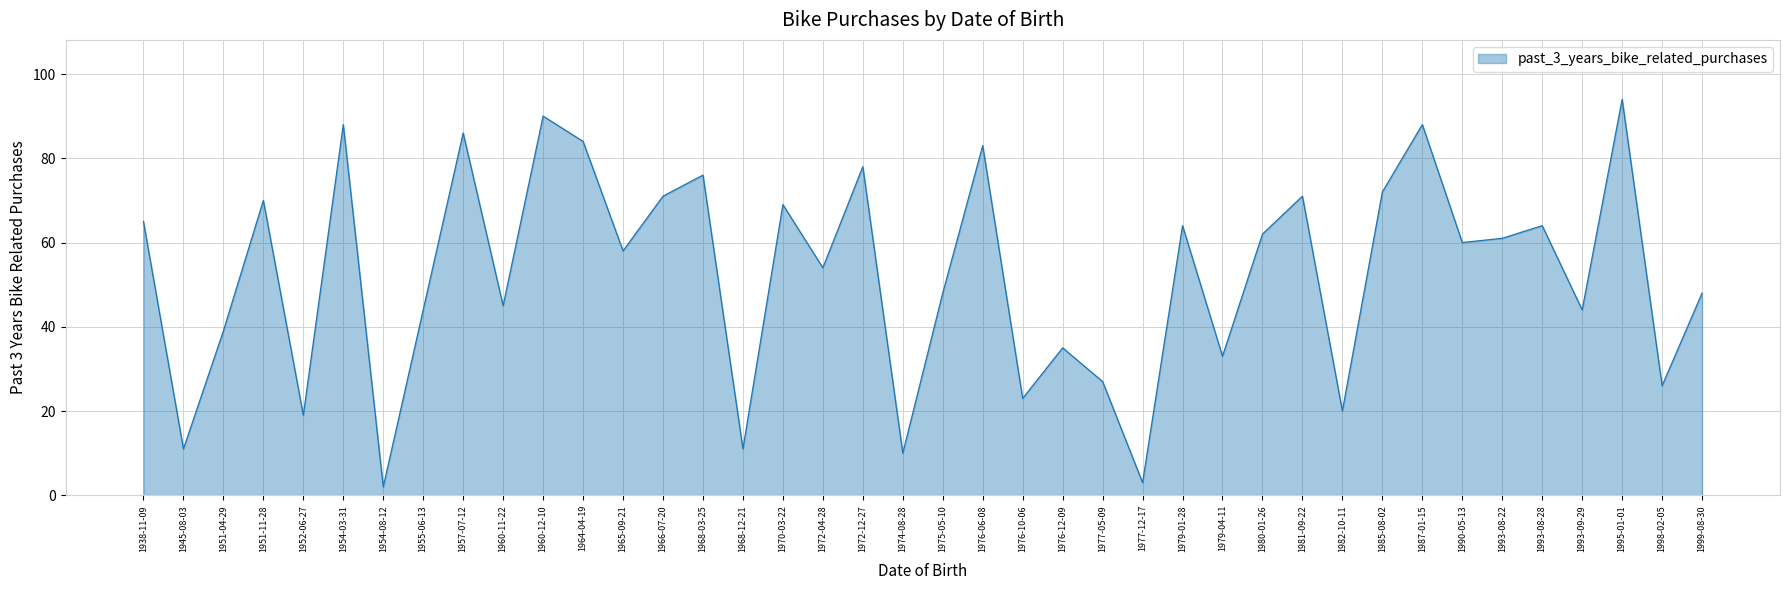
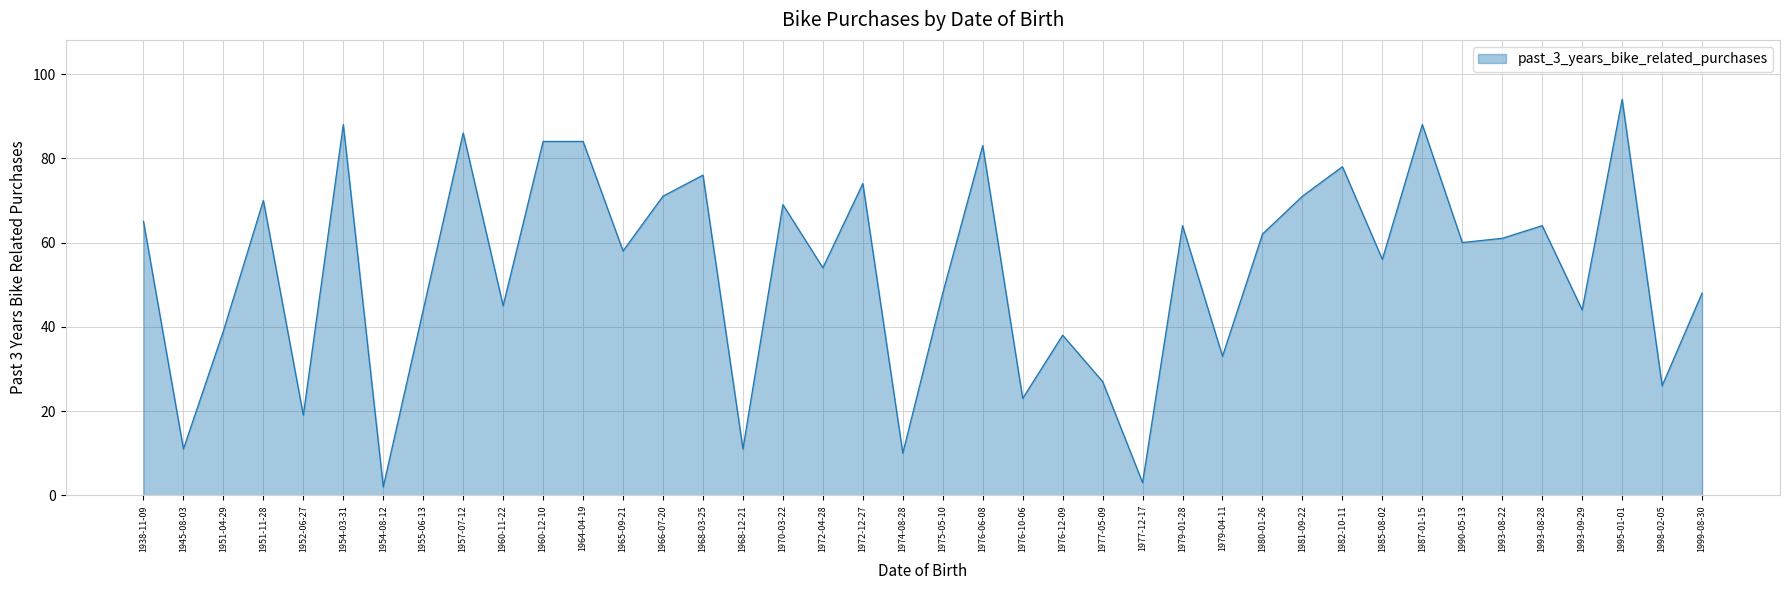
  {
    "1938-11-09": 65,
    "1945-08-03": 11,
    "1951-04-29": 39,
    "1951-11-28": 70,
    "1952-06-27": 19,
    "1954-03-31": 88,
    "1954-08-12": 2,
    "1955-06-13": 44,
    "1957-07-12": 86,
    "1960-11-22": 45,
-   "1960-12-10": 90,
+   "1960-12-10": 84,
    "1964-04-19": 84,
    "1965-09-21": 58,
    "1966-07-20": 71,
    "1968-03-25": 76,
    "1968-12-21": 11,
    "1970-03-22": 69,
    "1972-04-28": 54,
-   "1972-12-27": 78,
+   "1972-12-27": 74,
    "1974-08-28": 10,
    "1975-05-10": 48,
    "1976-06-08": 83,
    "1976-10-06": 23,
-   "1976-12-09": 35,
+   "1976-12-09": 38,
    "1977-05-09": 27,
    "1977-12-17": 3,
    "1979-01-28": 64,
    "1979-04-11": 33,
    "1980-01-26": 62,
    "1981-09-22": 71,
-   "1982-10-11": 20,
-   "1985-08-02": 72,
+   "1982-10-11": 78,
+   "1985-08-02": 56,
    "1987-01-15": 88,
    "1990-05-13": 60,
    "1993-08-22": 61,
    "1993-08-28": 64,
    "1993-09-29": 44,
    "1995-01-01": 94,
    "1998-02-05": 26,
    "1999-08-30": 48
  }
